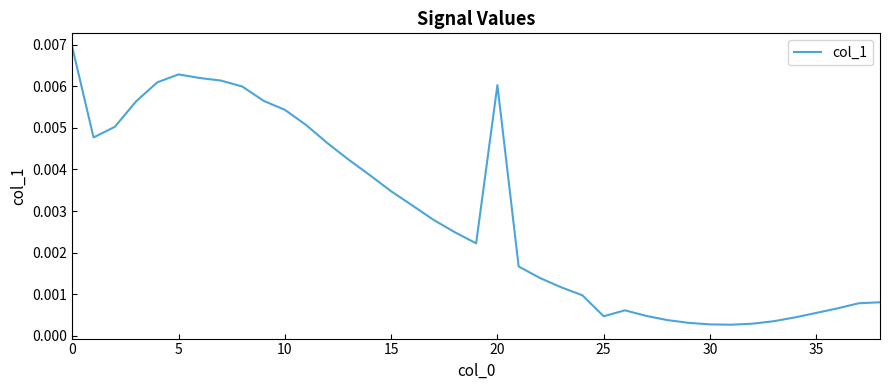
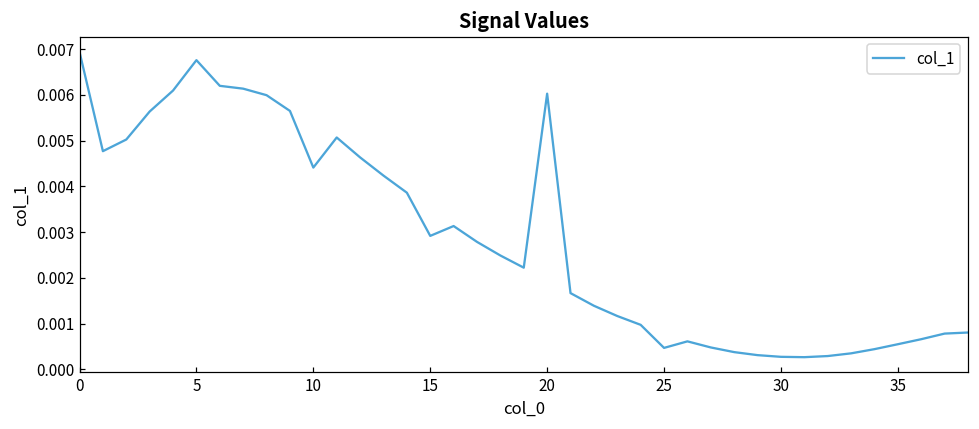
  {
    "0": 0.0069,
-   "5": 0.0063,
-   "10": 0.0054,
-   "15": 0.0035,
+   "5": 0.0068,
+   "10": 0.0044,
+   "15": 0.0029,
    "20": 0.0060,
    "25": 0.0005,
    "30": 0.0003,
    "35": 0.0006
  }
